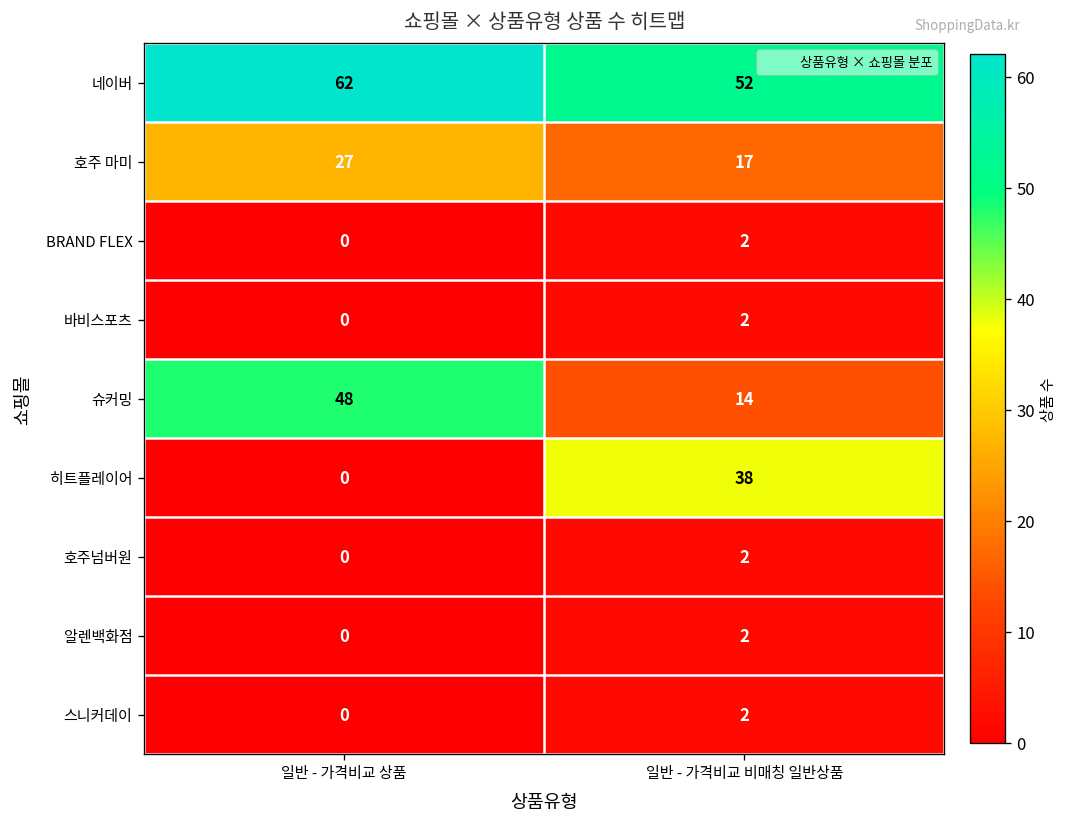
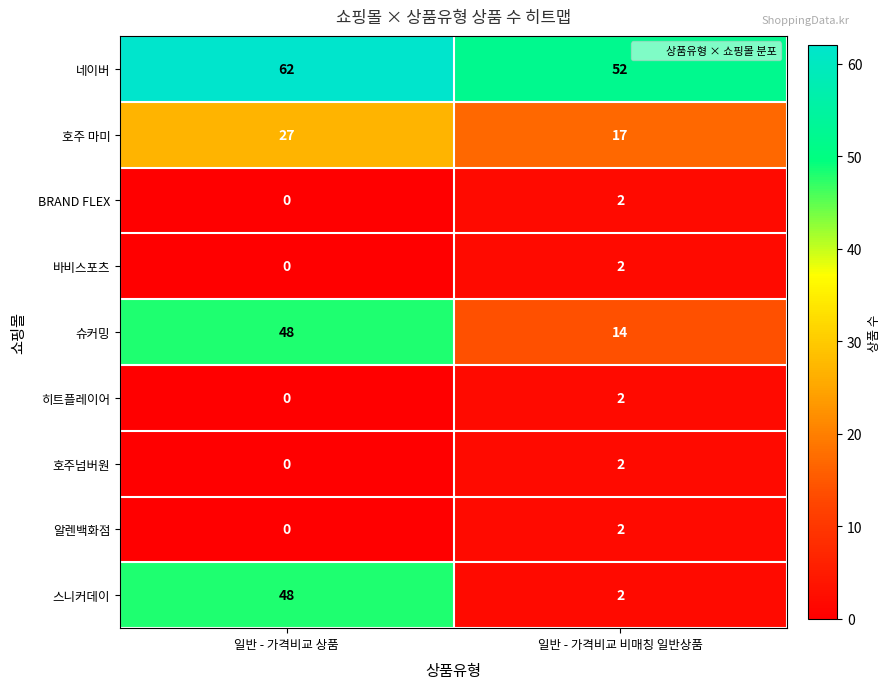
  {
    "네이버": {
      "일반 - 가격비교 상품": 62,
      "일반 - 가격비교 비매칭 일반상품": 52
    },
    "호주 마미": {
      "일반 - 가격비교 상품": 27,
      "일반 - 가격비교 비매칭 일반상품": 17
    },
    "BRAND FLEX": {
      "일반 - 가격비교 상품": 0,
      "일반 - 가격비교 비매칭 일반상품": 2
    },
    "바비스포츠": {
      "일반 - 가격비교 상품": 0,
      "일반 - 가격비교 비매칭 일반상품": 2
    },
    "슈커밍": {
      "일반 - 가격비교 상품": 48,
      "일반 - 가격비교 비매칭 일반상품": 14
    },
    "히트플레이어": {
      "일반 - 가격비교 상품": 0,
-     "일반 - 가격비교 비매칭 일반상품": 38
+     "일반 - 가격비교 비매칭 일반상품": 2
    },
    "호주넘버원": {
      "일반 - 가격비교 상품": 0,
      "일반 - 가격비교 비매칭 일반상품": 2
    },
    "알렌백화점": {
      "일반 - 가격비교 상품": 0,
      "일반 - 가격비교 비매칭 일반상품": 2
    },
    "스니커데이": {
-     "일반 - 가격비교 상품": 0,
+     "일반 - 가격비교 상품": 48,
      "일반 - 가격비교 비매칭 일반상품": 2
    }
  }
